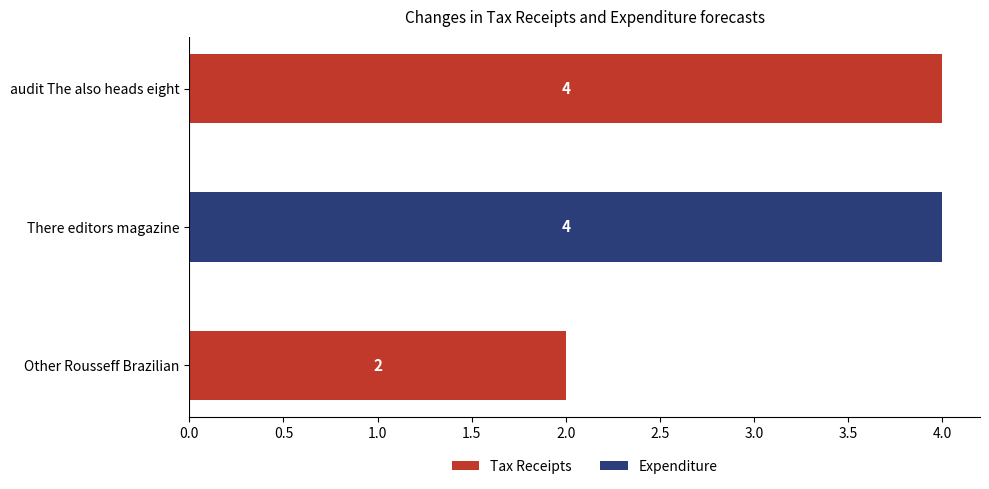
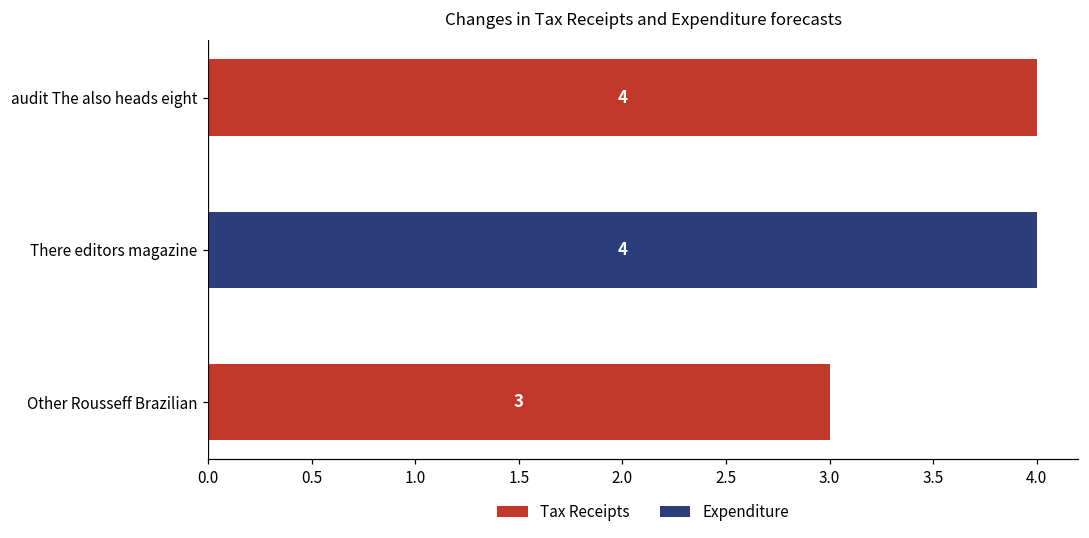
  {
    "audit The also heads eight": 4,
    "There editors magazine": 4,
-   "Other Rousseff Brazilian": 2
+   "Other Rousseff Brazilian": 3
  }
